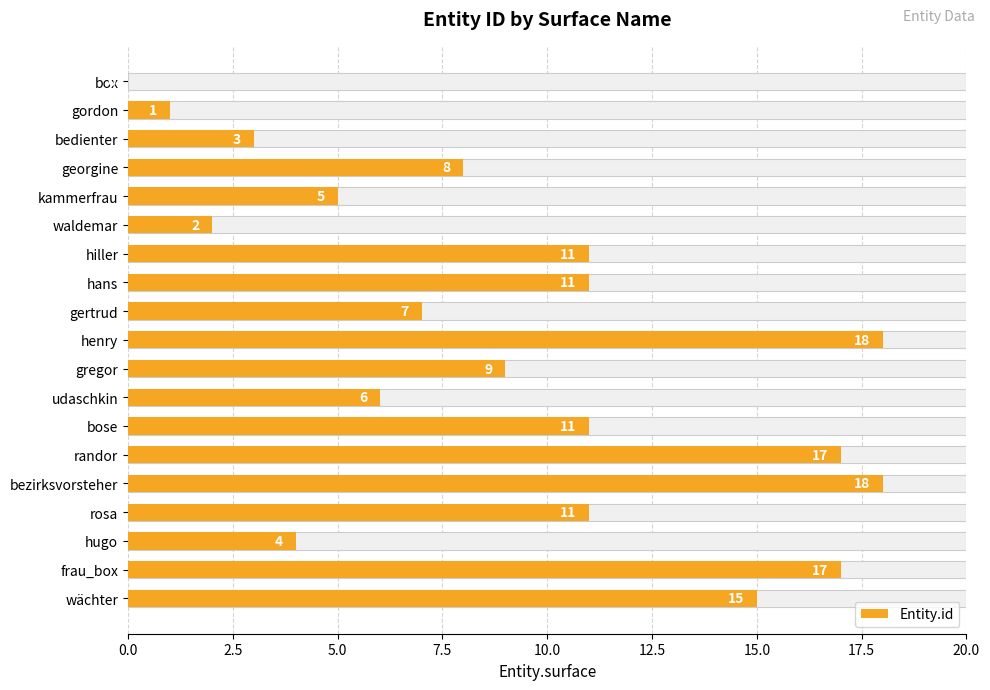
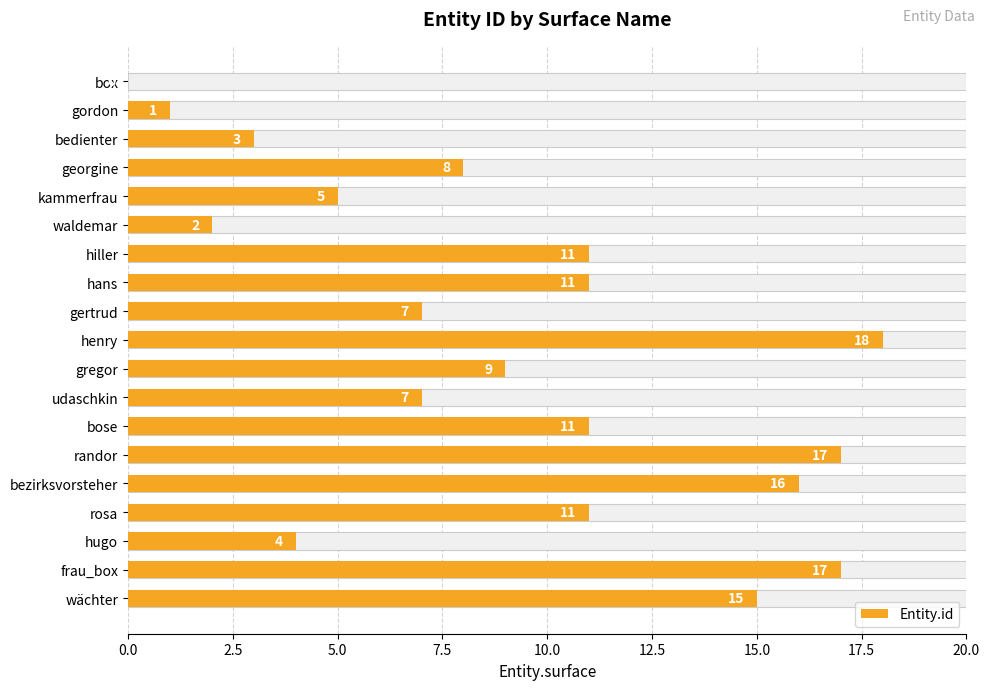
  {
    "Entity.id": {
-     "udaschkin": 6,
-     "bezirksvorsteher": 18
+     "udaschkin": 7,
+     "bezirksvorsteher": 16
    }
  }
